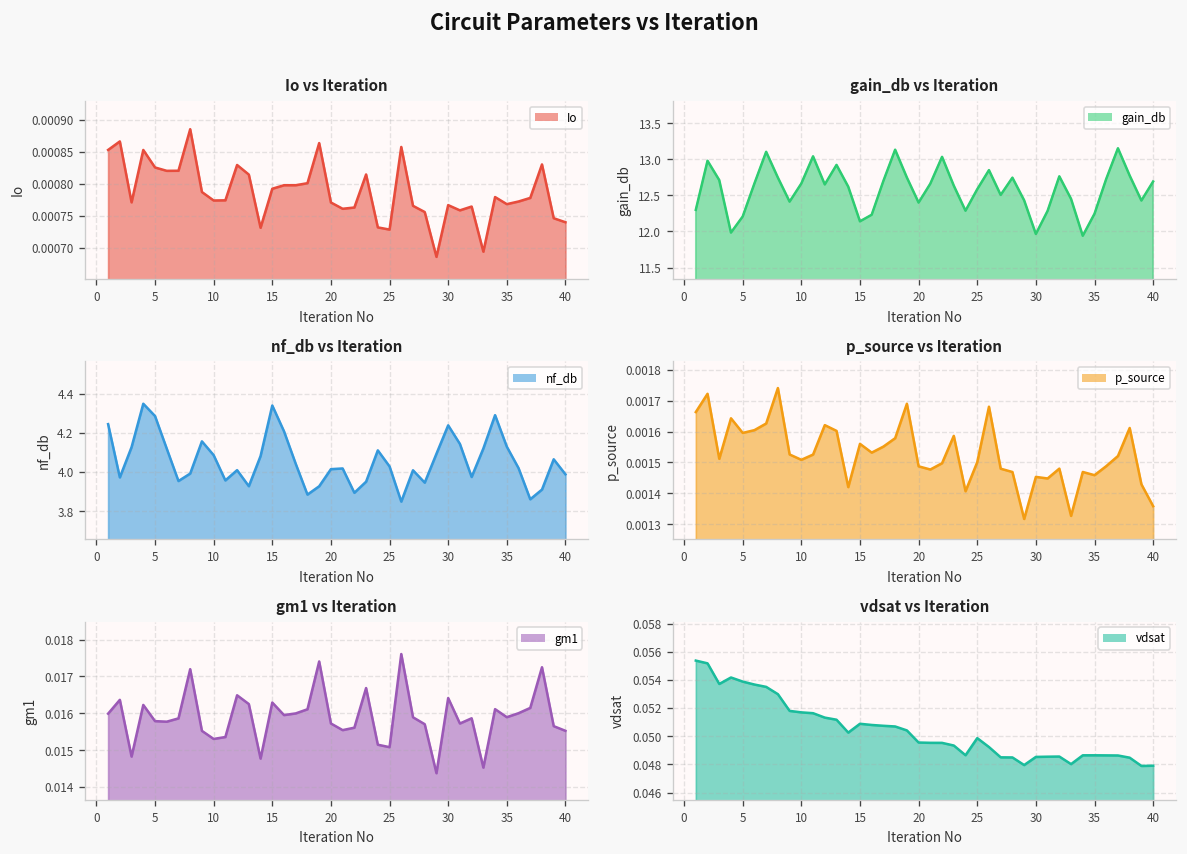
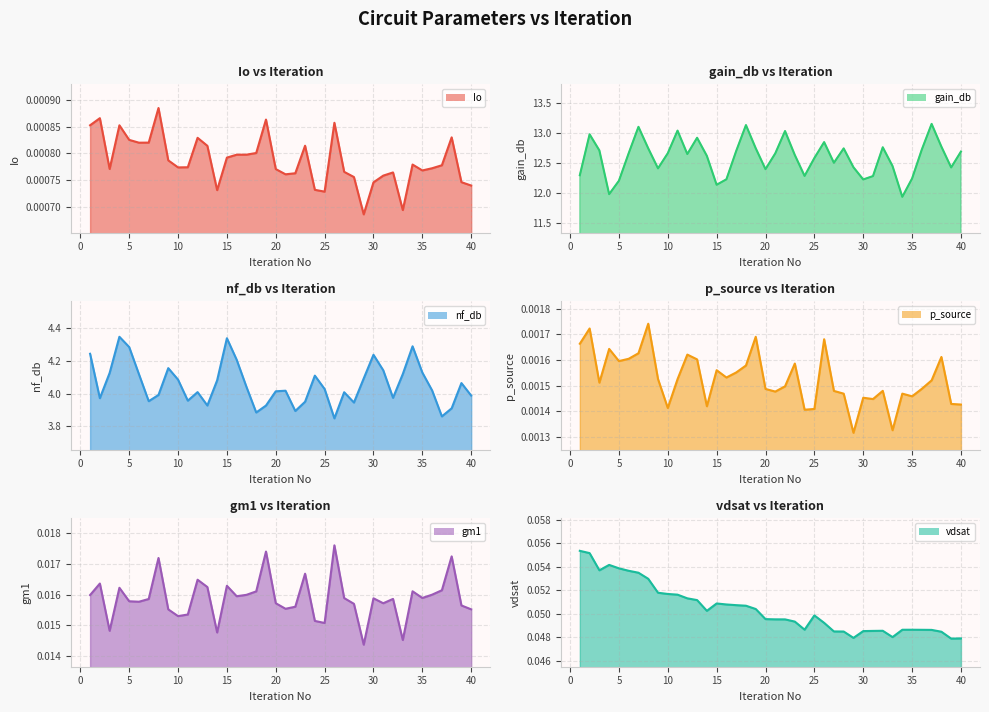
  {
    "Io vs Iteration": {
      "5": 0.00083,
      "10": 0.00077,
      "15": 0.00079,
      "20": 0.00077,
      "25": 0.00073,
-     "30": 0.00077,
+     "30": 0.00075,
      "35": 0.00077,
      "40": 0.00074
    },
    "gain_db vs Iteration": {
      "5": 12.2,
      "10": 12.7,
      "15": 12.1,
      "20": 12.4,
      "25": 12.6,
-     "30": 12.0,
+     "30": 12.2,
      "35": 12.2,
      "40": 12.7
    },
    "nf_db vs Iteration": {
      "5": 4.29,
      "10": 4.09,
      "15": 4.34,
      "20": 4.01,
      "25": 4.03,
      "30": 4.24,
      "35": 4.13,
      "40": 3.99
    },
    "p_source vs Iteration": {
      "5": 0.00160,
-     "10": 0.00151,
+     "10": 0.00141,
      "15": 0.00156,
      "20": 0.00149,
-     "25": 0.00150,
+     "25": 0.00141,
      "30": 0.00145,
      "35": 0.00146,
-     "40": 0.00136
+     "40": 0.00143
    },
    "gm1 vs Iteration": {
      "5": 0.0158,
      "10": 0.0153,
      "15": 0.0163,
      "20": 0.0157,
      "25": 0.0151,
-     "30": 0.0164,
+     "30": 0.0159,
      "35": 0.0159,
      "40": 0.0155
    },
    "vdsat vs Iteration": {
      "5": 0.0539,
      "10": 0.0517,
      "15": 0.0509,
      "20": 0.0496,
      "25": 0.0499,
      "30": 0.0485,
      "35": 0.0486,
      "40": 0.0479
    }
  }
